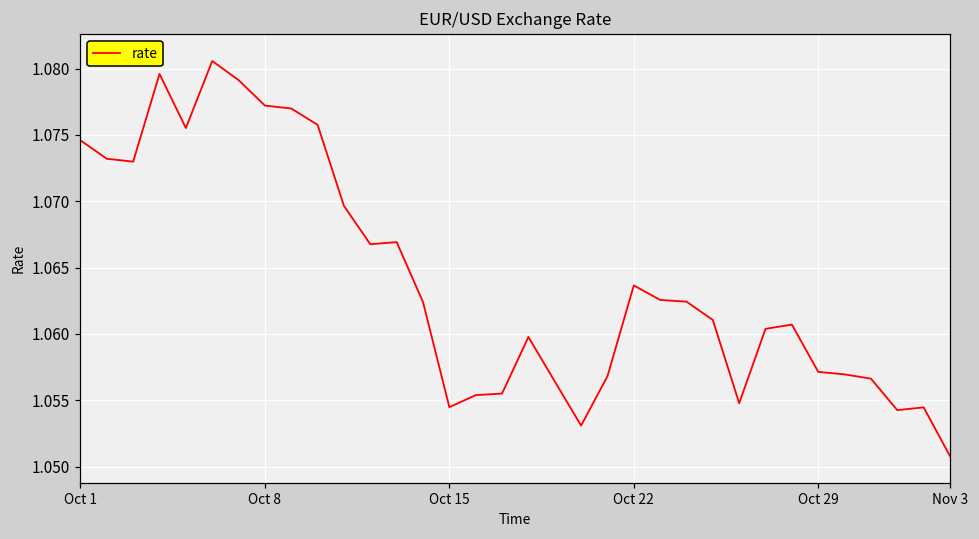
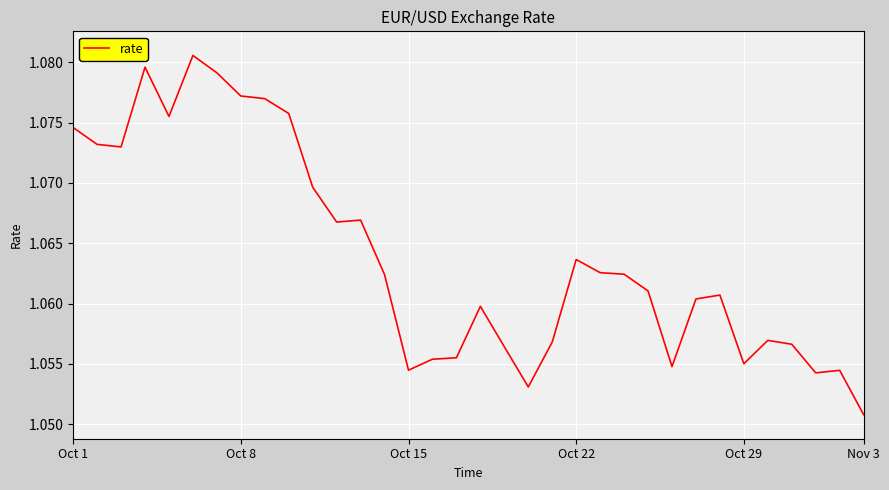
  {
    "Oct 1": 1.0746,
    "Oct 8": 1.0772,
    "Oct 15": 1.0545,
    "Oct 22": 1.0637,
-   "Oct 29": 1.0571,
+   "Oct 29": 1.0550,
    "Nov 3": 1.0508
  }
